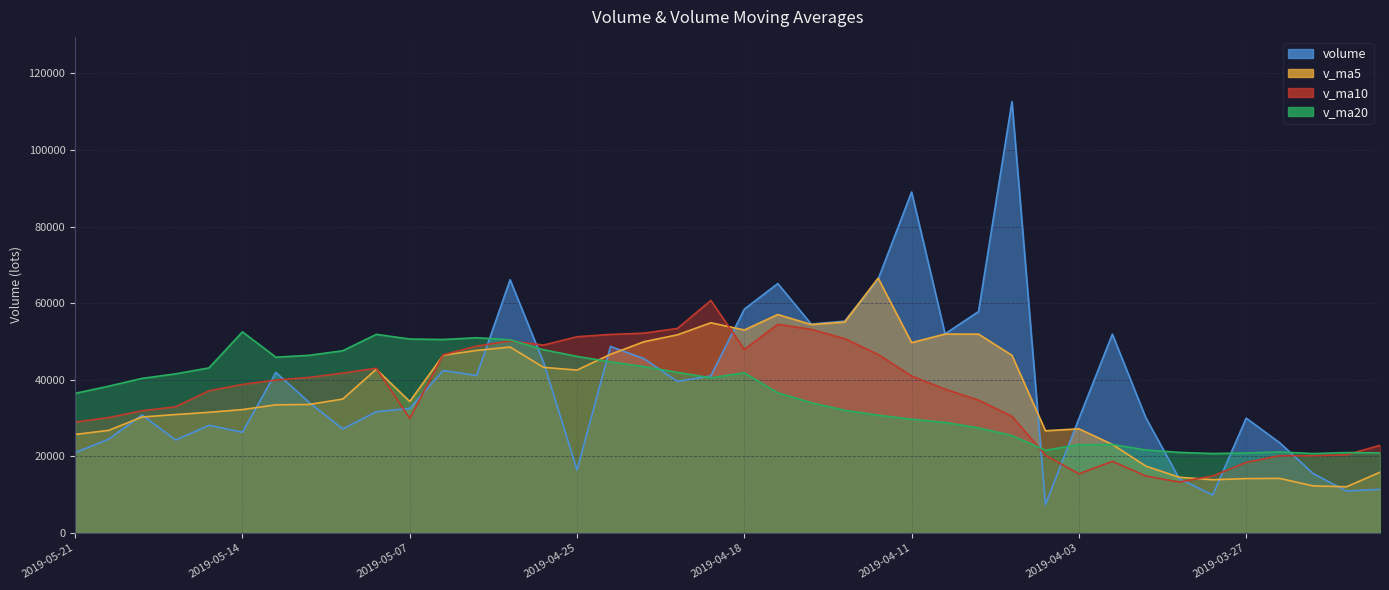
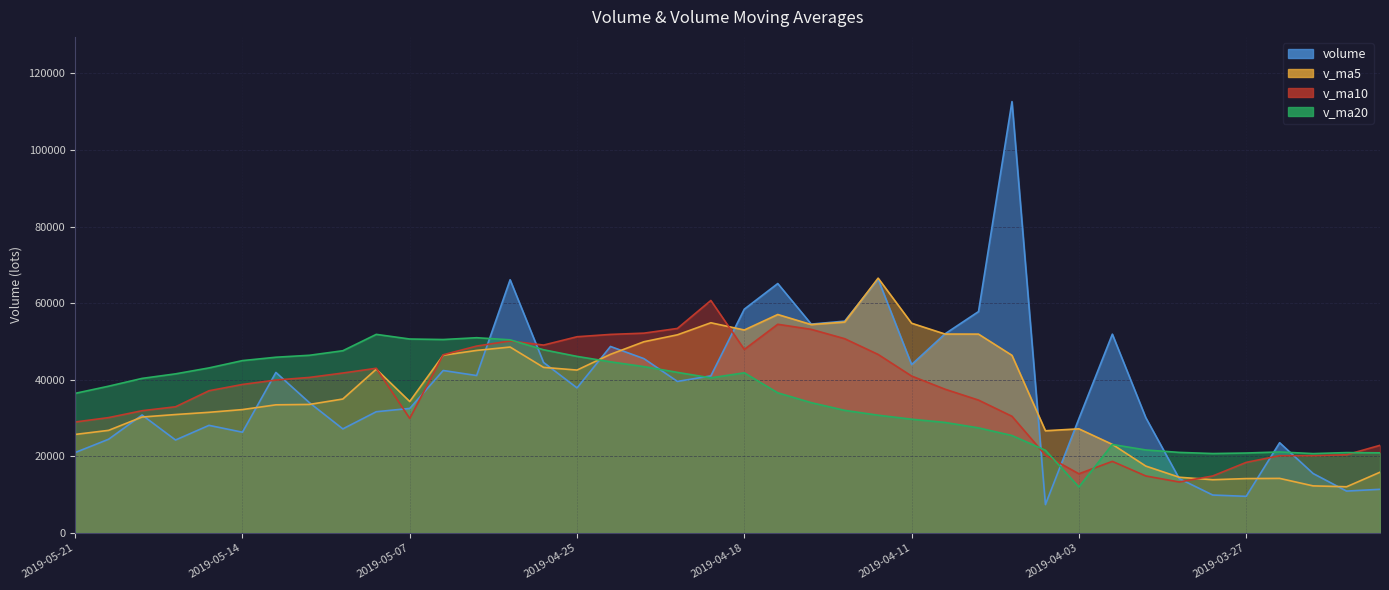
  {
    "volume": {
      "2019-05-21": 21000,
      "2019-05-14": 26000,
      "2019-05-07": 33000,
-     "2019-04-25": 16000,
+     "2019-04-25": 38000,
      "2019-04-18": 58000,
-     "2019-04-11": 89000,
+     "2019-04-11": 44000,
      "2019-04-03": 30000,
-     "2019-03-27": 30000
+     "2019-03-27": 10000
    },
    "v_ma5": {
      "2019-05-21": 26000,
      "2019-05-14": 32000,
      "2019-05-07": 34000,
      "2019-04-25": 43000,
      "2019-04-18": 53000,
-     "2019-04-11": 50000,
+     "2019-04-11": 55000,
      "2019-04-03": 27000,
      "2019-03-27": 14000
    },
    "v_ma10": {
      "2019-05-21": 29000,
      "2019-05-14": 39000,
      "2019-05-07": 30000,
      "2019-04-25": 51000,
      "2019-04-18": 48000,
      "2019-04-11": 41000,
      "2019-04-03": 15000,
      "2019-03-27": 18000
    },
    "v_ma20": {
      "2019-05-21": 36000,
-     "2019-05-14": 53000,
+     "2019-05-14": 45000,
      "2019-05-07": 51000,
      "2019-04-25": 46000,
      "2019-04-18": 42000,
      "2019-04-11": 30000,
-     "2019-04-03": 23000,
+     "2019-04-03": 12000,
      "2019-03-27": 21000
    }
  }
